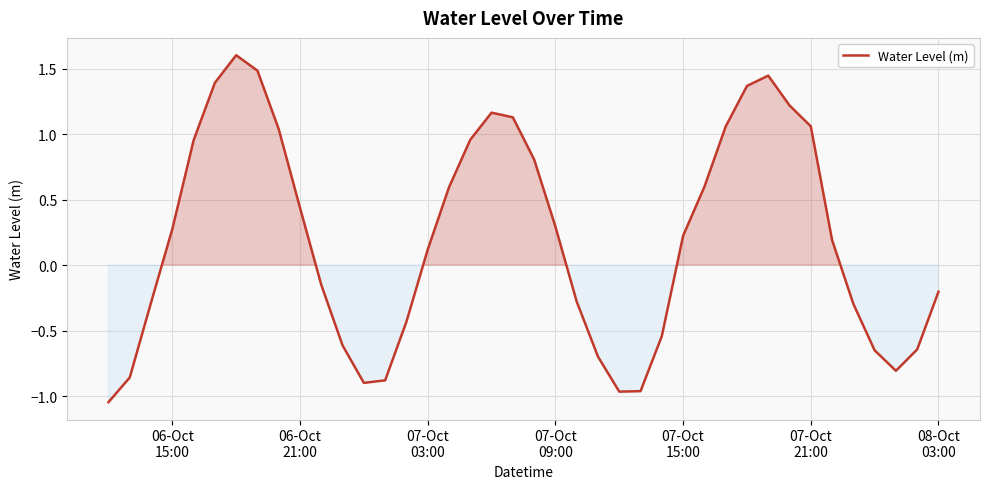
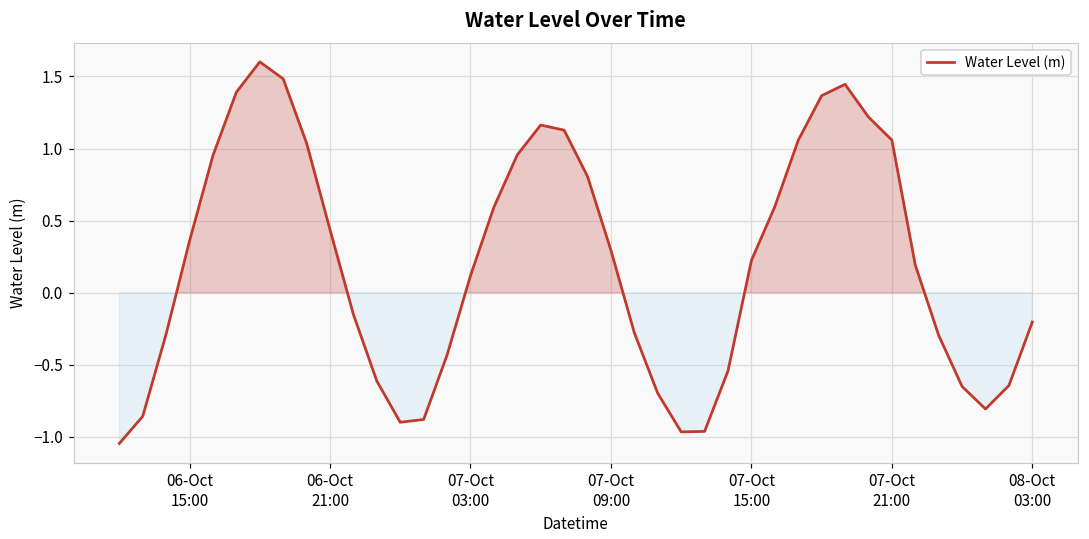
  {
-   "06-Oct 15:00": 0.27,
+   "06-Oct 15:00": 0.36,
    "06-Oct 21:00": 0.44,
    "07-Oct 03:00": 0.12,
    "07-Oct 09:00": 0.29,
    "07-Oct 15:00": 0.22,
    "07-Oct 21:00": 1.06,
    "08-Oct 03:00": -0.20
  }
